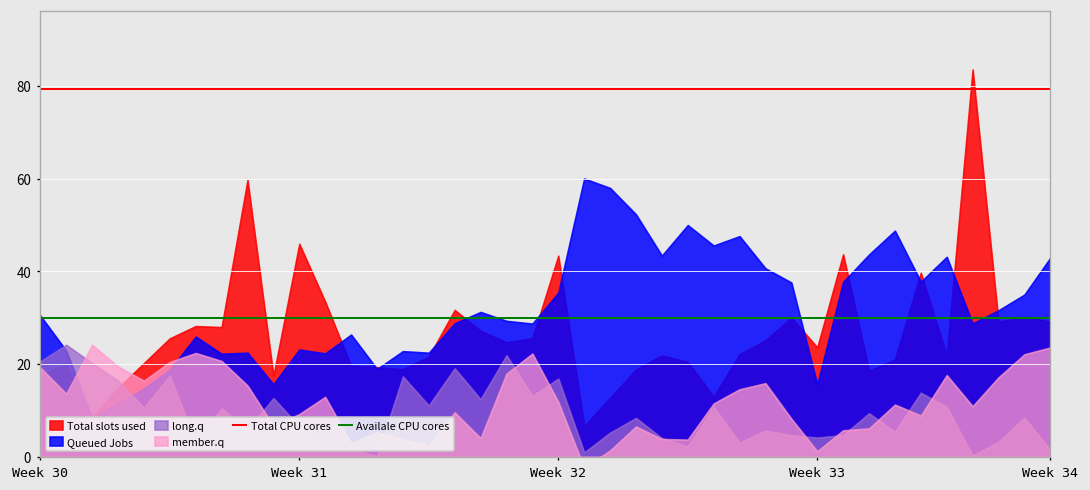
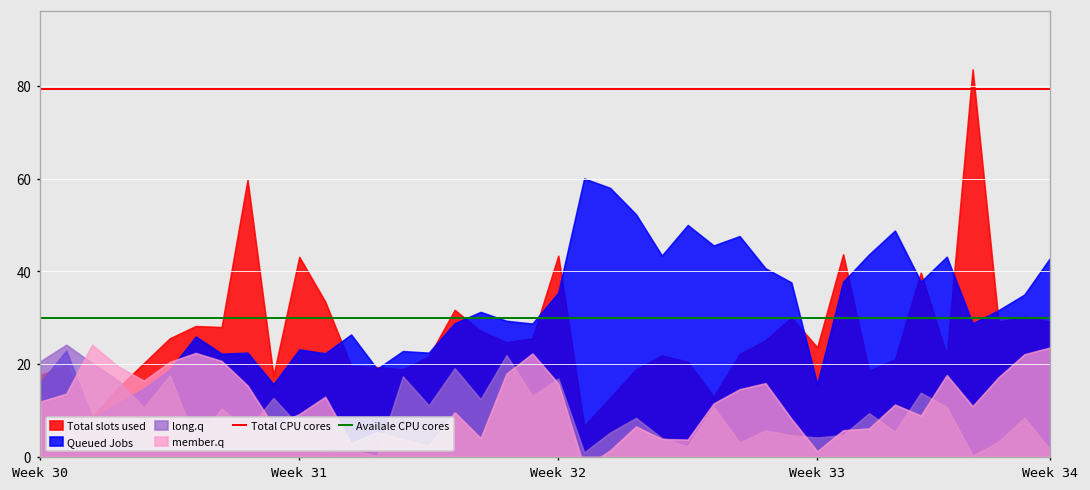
  {
    "Total slots used": {
      "Week 30": 18,
-     "Week 31": 46,
+     "Week 31": 43,
      "Week 32": 43,
      "Week 33": 24,
      "Week 34": 29
    },
    "Queued Jobs": {
-     "Week 30": 30,
+     "Week 30": 16,
      "Week 31": 23,
      "Week 32": 35,
      "Week 33": 16,
      "Week 34": 43
    },
    "long.q": {
      "Week 30": 21,
      "Week 32": 17,
      "Week 33": 4,
      "Week 34": 1
    },
    "member.q": {
-     "Week 30": 19,
+     "Week 30": 12,
      "Week 31": 9,
-     "Week 32": 12,
+     "Week 32": 16,
      "Week 33": 1,
      "Week 34": 24
    }
  }
